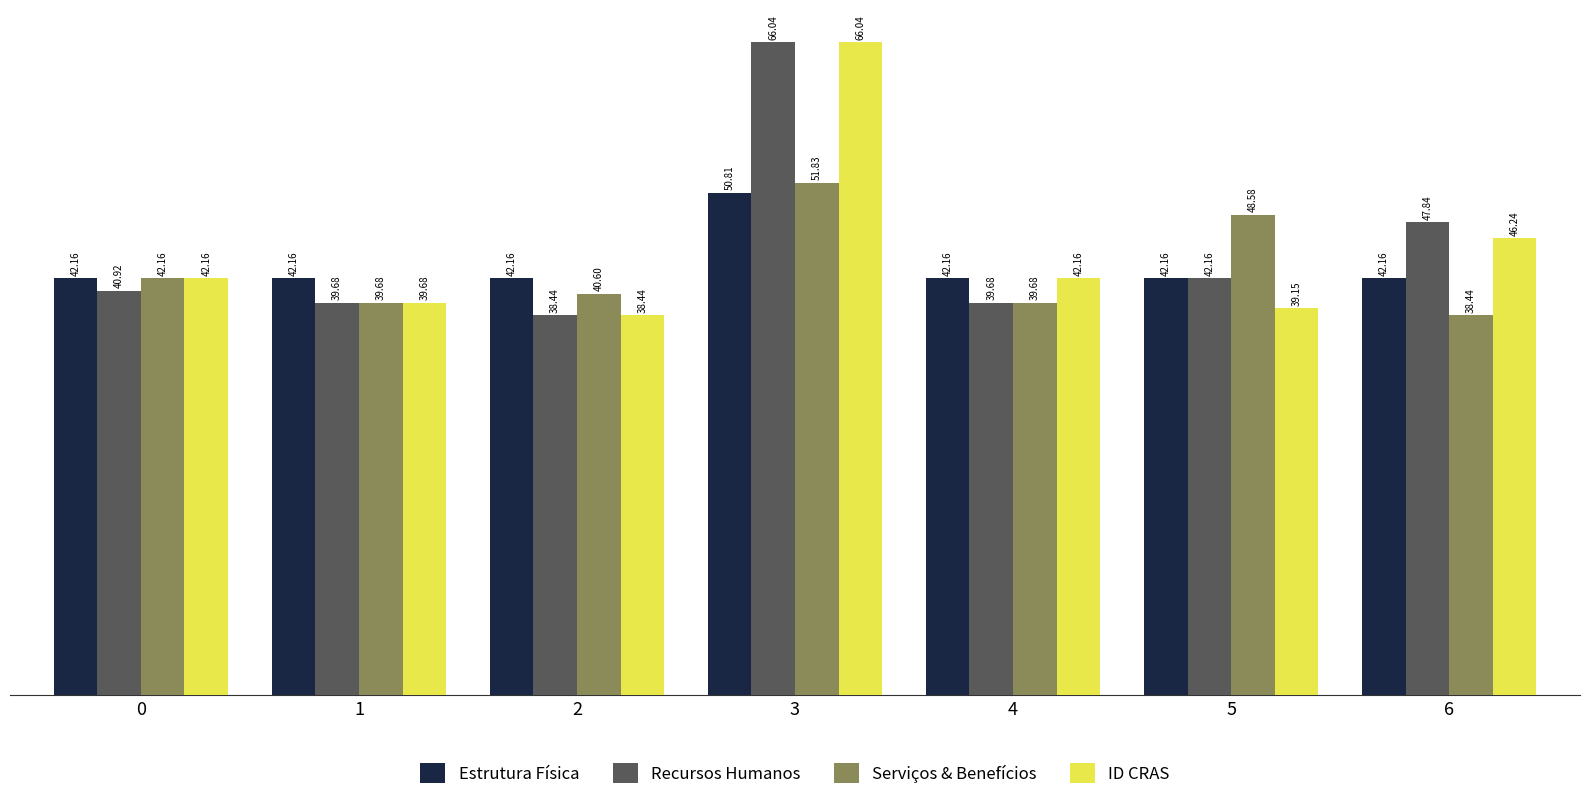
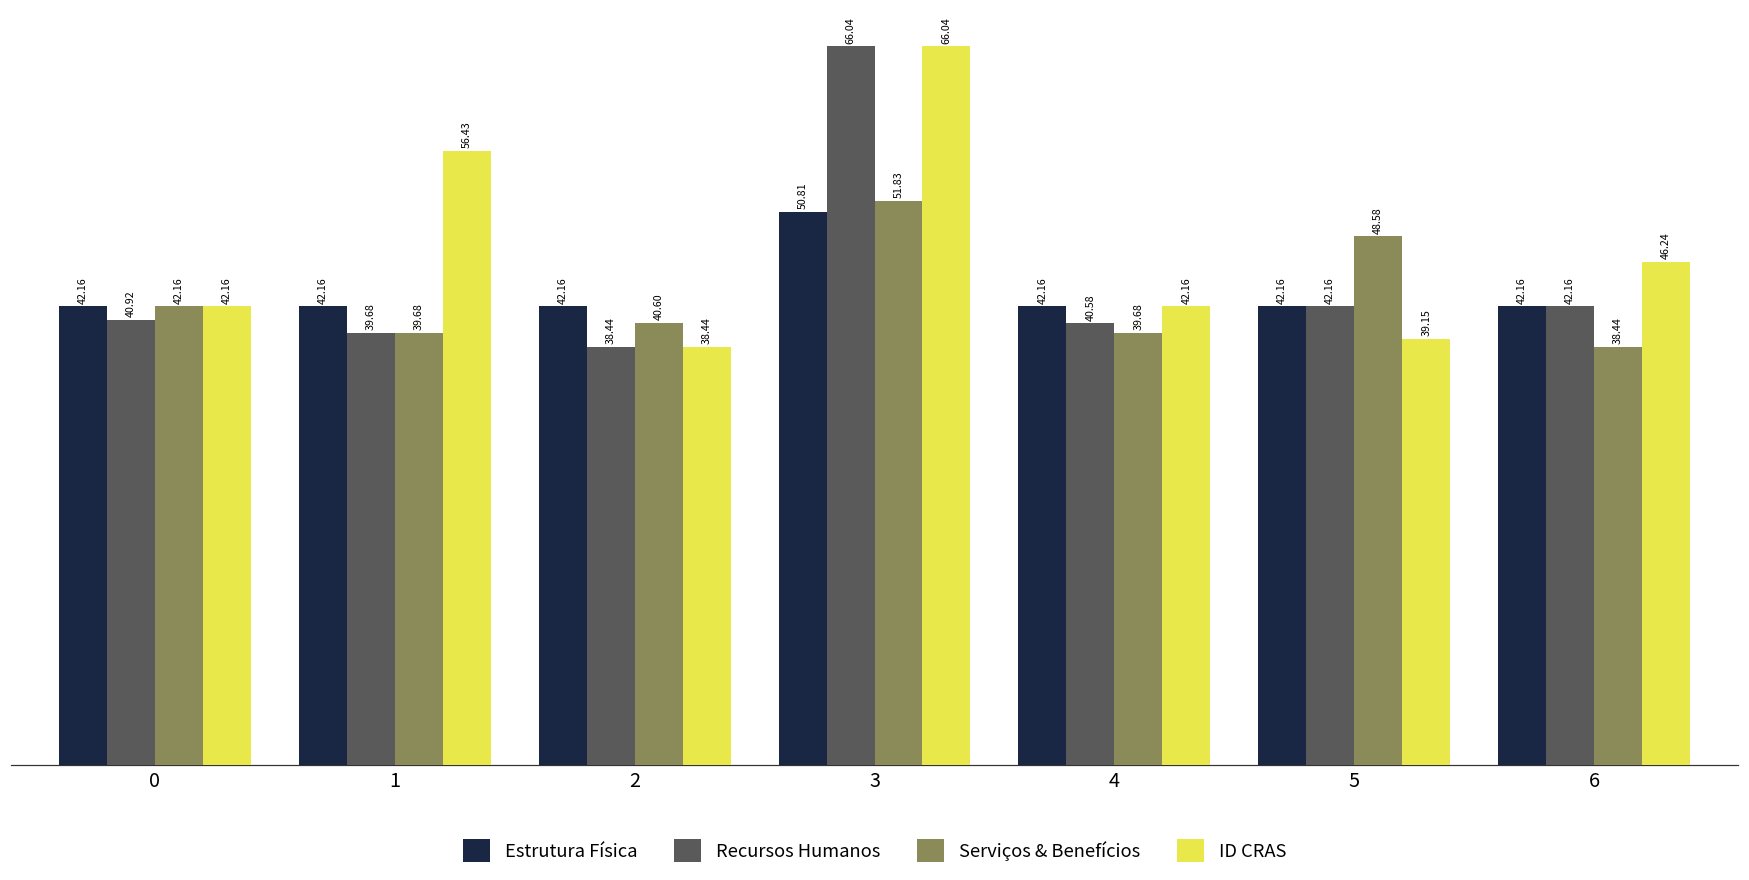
  {
    "Estrutura Física": {
      "0": 42.16,
      "1": 42.16,
      "2": 42.16,
      "3": 50.81,
      "4": 42.16,
      "5": 42.16,
      "6": 42.16
    },
    "Recursos Humanos": {
      "0": 40.92,
      "1": 39.68,
      "2": 38.44,
      "3": 66.04,
-     "4": 39.68,
+     "4": 40.58,
      "5": 42.16,
-     "6": 47.84
+     "6": 42.16
    },
    "Serviços & Benefícios": {
      "0": 42.16,
      "1": 39.68,
      "2": 40.60,
      "3": 51.83,
      "4": 39.68,
      "5": 48.58,
      "6": 38.44
    },
    "ID CRAS": {
      "0": 42.16,
-     "1": 39.68,
+     "1": 56.43,
      "2": 38.44,
      "3": 66.04,
      "4": 42.16,
      "5": 39.15,
      "6": 46.24
    }
  }
